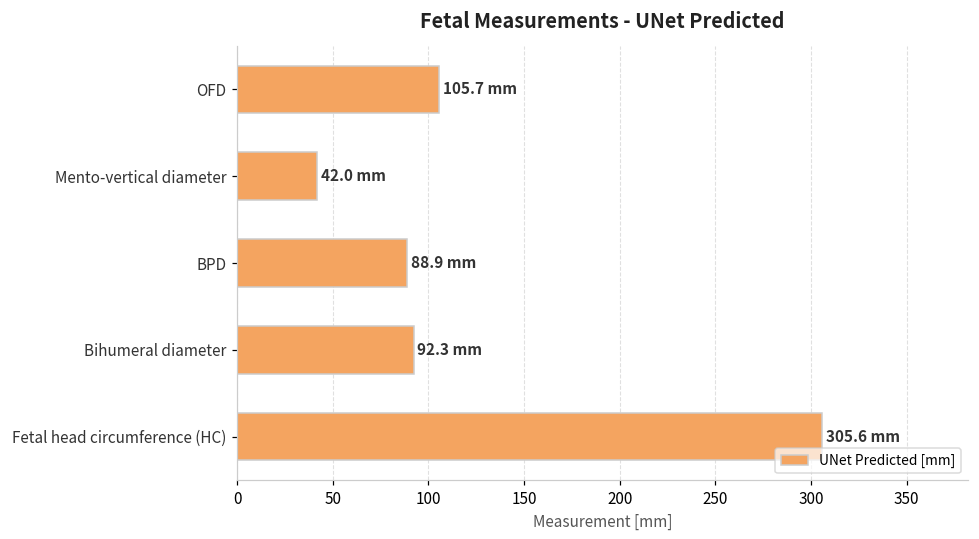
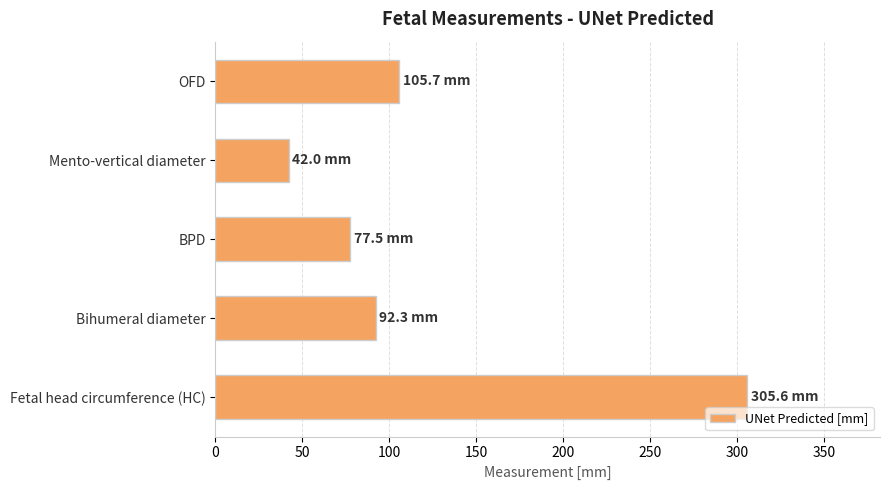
  {
    "OFD": 105.7,
    "Mento-vertical diameter": 42.0,
-   "BPD": 88.9,
+   "BPD": 77.5,
    "Bihumeral diameter": 92.3,
    "Fetal head circumference (HC)": 305.6
  }
